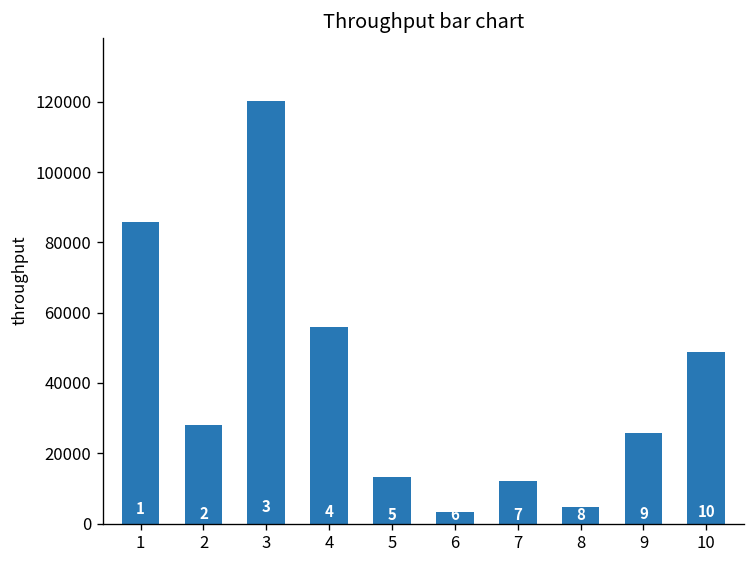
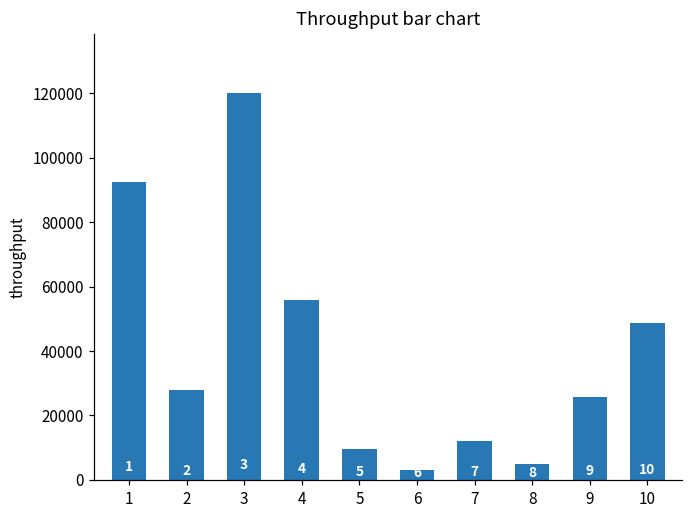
  {
-   "1": 86000,
-   "5": 13000
+   "1": 93000,
+   "5": 10000
  }
